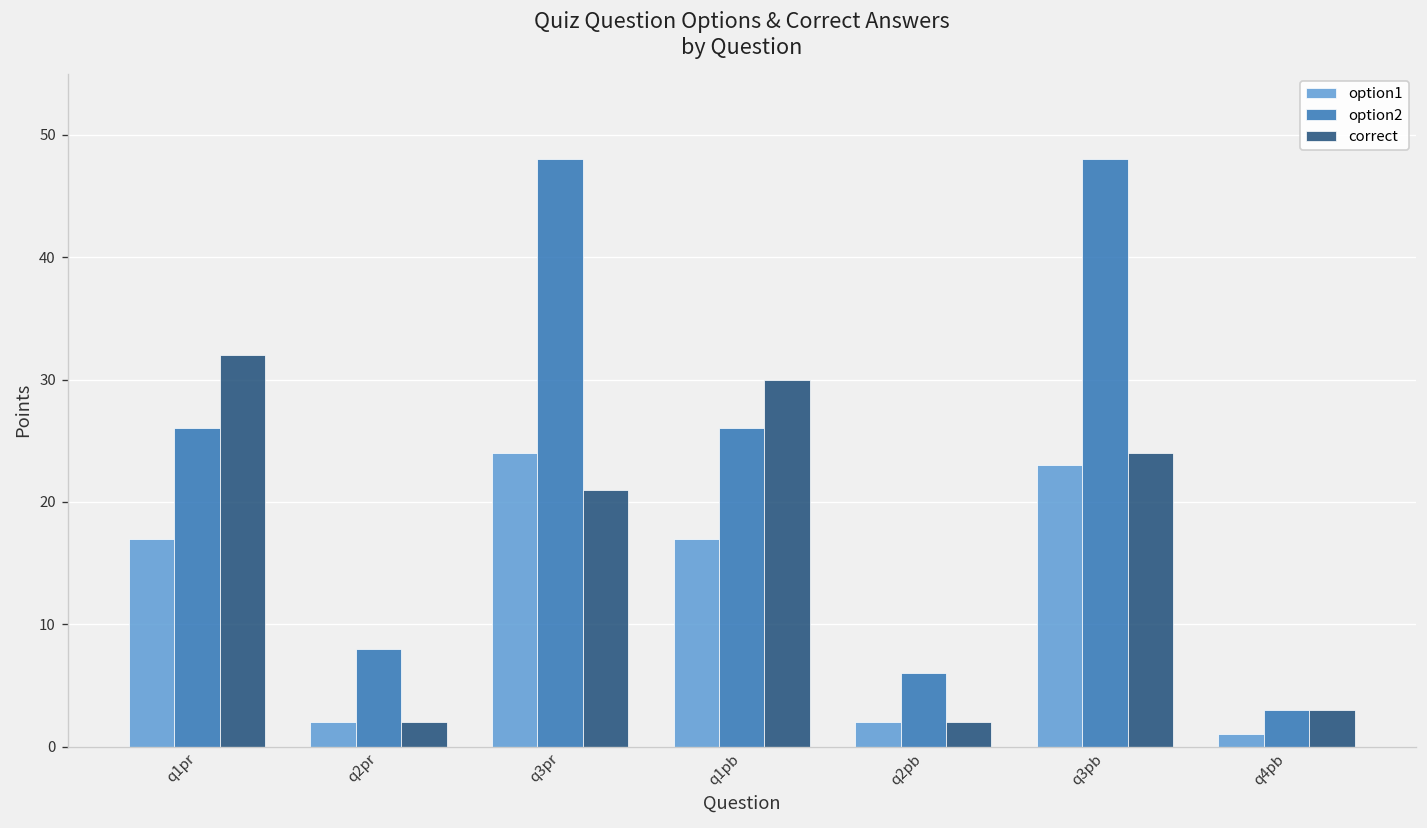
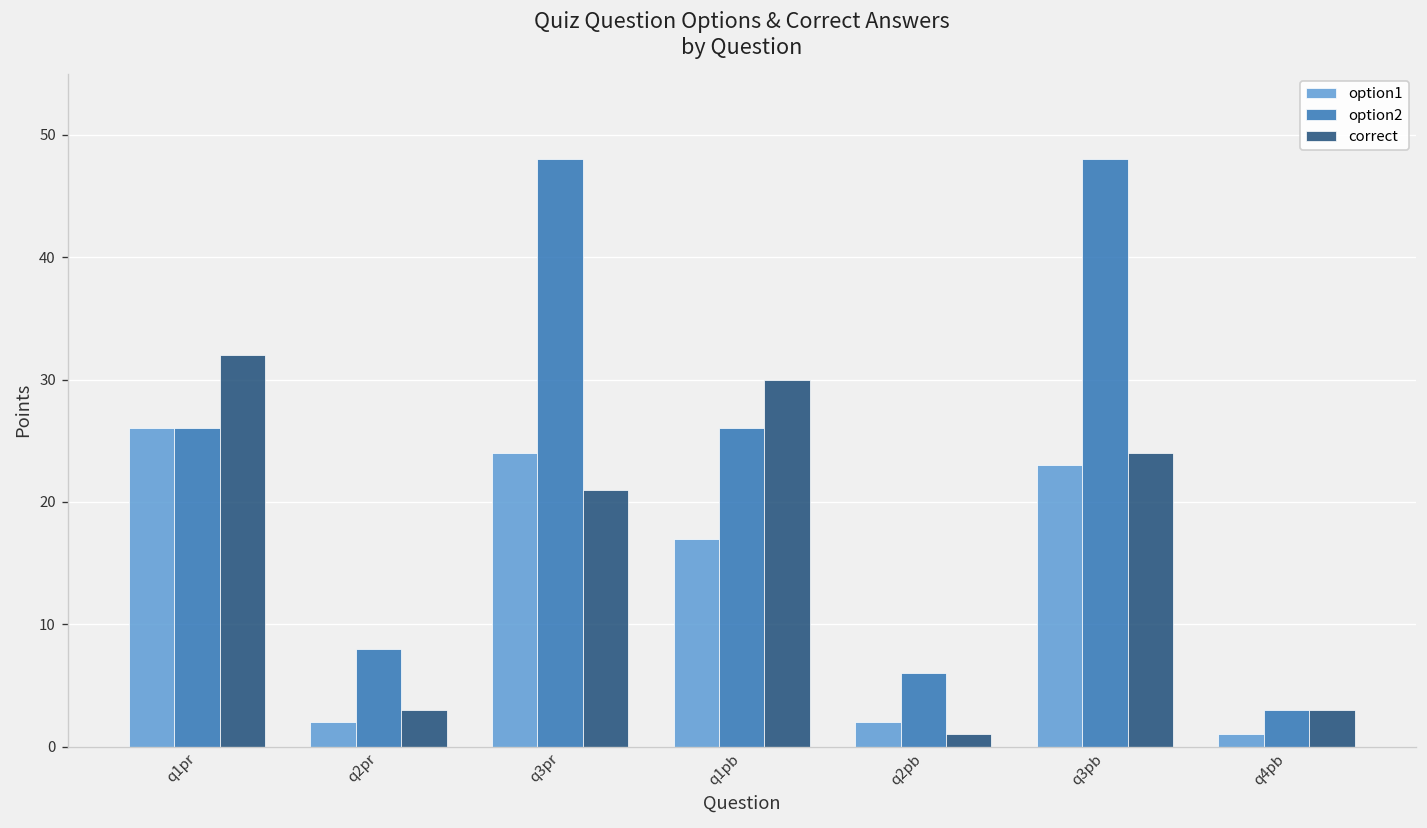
  {
    "option1": {
-     "q1pr": 17,
+     "q1pr": 26,
      "q2pr": 2,
      "q3pr": 24,
      "q1pb": 17,
      "q2pb": 2,
      "q3pb": 23,
      "q4pb": 1
    },
    "option2": {
      "q1pr": 26,
      "q2pr": 8,
      "q3pr": 48,
      "q1pb": 26,
      "q2pb": 6,
      "q3pb": 48,
      "q4pb": 3
    },
    "correct": {
      "q1pr": 32,
-     "q2pr": 2,
+     "q2pr": 3,
      "q3pr": 21,
      "q1pb": 30,
-     "q2pb": 2,
+     "q2pb": 1,
      "q3pb": 24,
      "q4pb": 3
    }
  }
